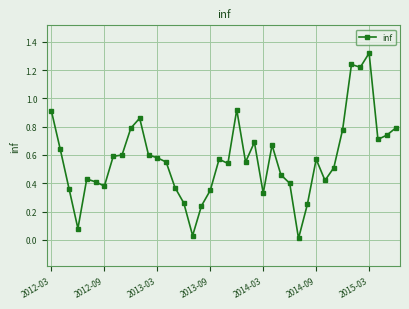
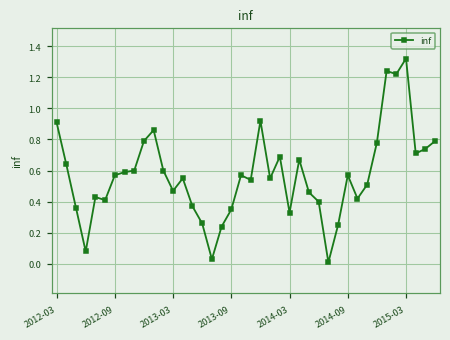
  {
    "2012-03": 0.91,
-   "2012-09": 0.38,
-   "2013-03": 0.58,
+   "2012-09": 0.57,
+   "2013-03": 0.47,
    "2013-09": 0.35,
    "2014-03": 0.33,
    "2014-09": 0.57,
    "2015-03": 1.32
  }
